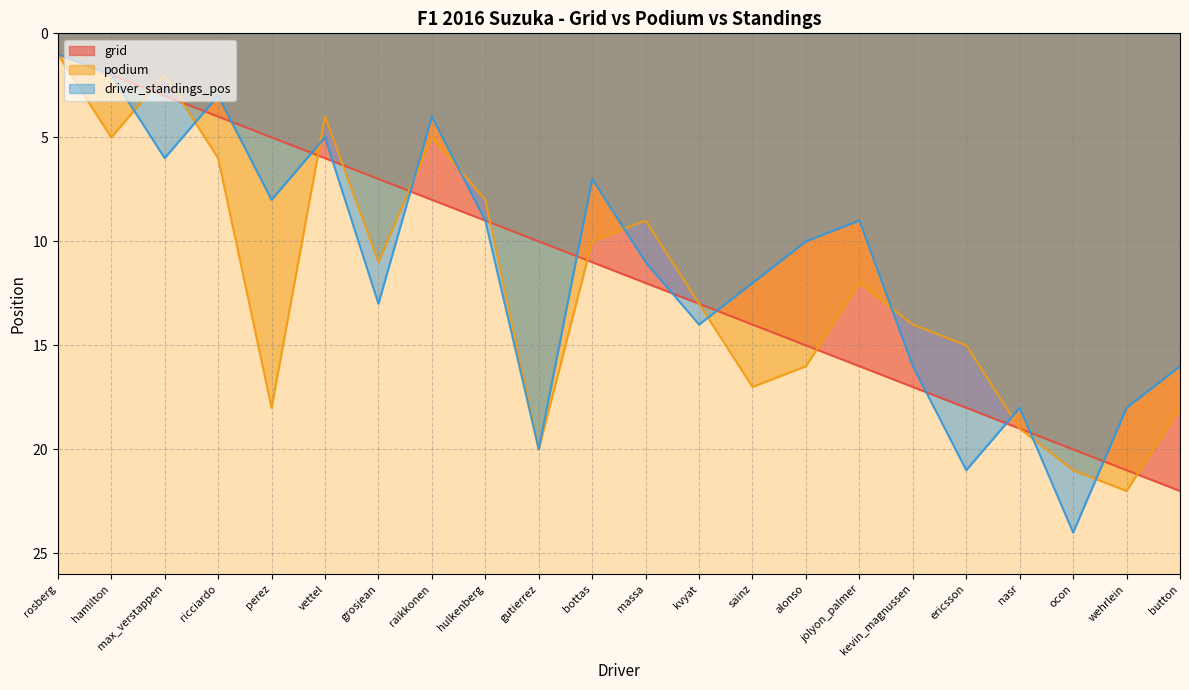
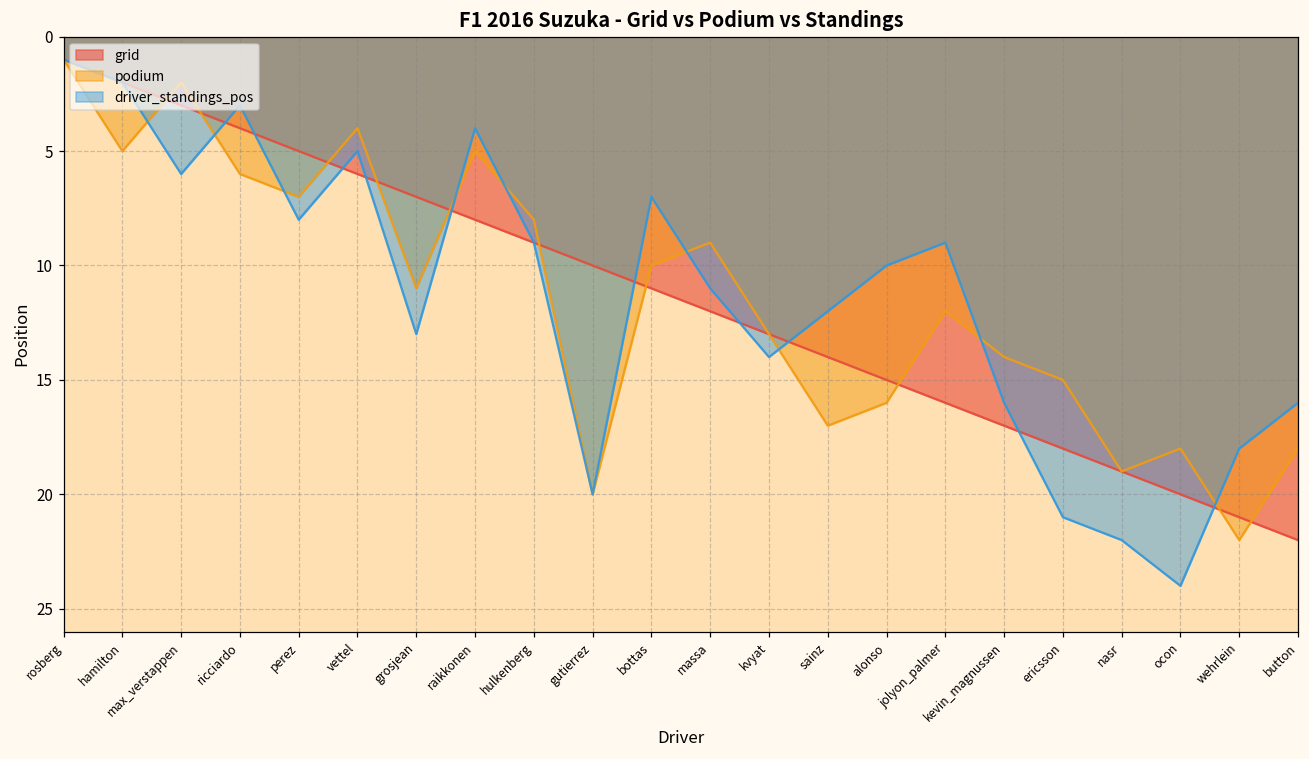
  {
    "grid": {
      "ricciardo": 4,
      "perez": 5,
      "vettel": 6,
      "grosjean": 7,
      "raikkonen": 8,
      "gutierrez": 10,
      "bottas": 11,
      "massa": 12,
      "sainz": 14,
      "alonso": 15,
      "jolyon_palmer": 16,
      "kevin_magnussen": 17,
      "ericsson": 18,
      "ocon": 20,
      "wehrlein": 21,
      "button": 22
    },
    "podium": {
      "hamilton": 5,
      "ricciardo": 6,
-     "perez": 18,
+     "perez": 7,
      "vettel": 4,
      "grosjean": 11,
      "raikkonen": 5,
      "hulkenberg": 8,
      "bottas": 10,
      "massa": 9,
      "sainz": 17,
      "alonso": 16,
      "jolyon_palmer": 12,
      "kevin_magnussen": 14,
      "ericsson": 15,
-     "ocon": 21,
+     "ocon": 18,
      "wehrlein": 22,
      "button": 18
    },
    "driver_standings_pos": {
      "max_verstappen": 6,
      "perez": 8,
      "vettel": 5,
      "grosjean": 13,
      "raikkonen": 4,
      "bottas": 7,
      "massa": 11,
      "kvyat": 14,
      "sainz": 12,
      "alonso": 10,
      "jolyon_palmer": 9,
      "kevin_magnussen": 16,
      "ericsson": 21,
-     "nasr": 18,
+     "nasr": 22,
      "ocon": 24,
      "wehrlein": 18,
      "button": 16
    }
  }
